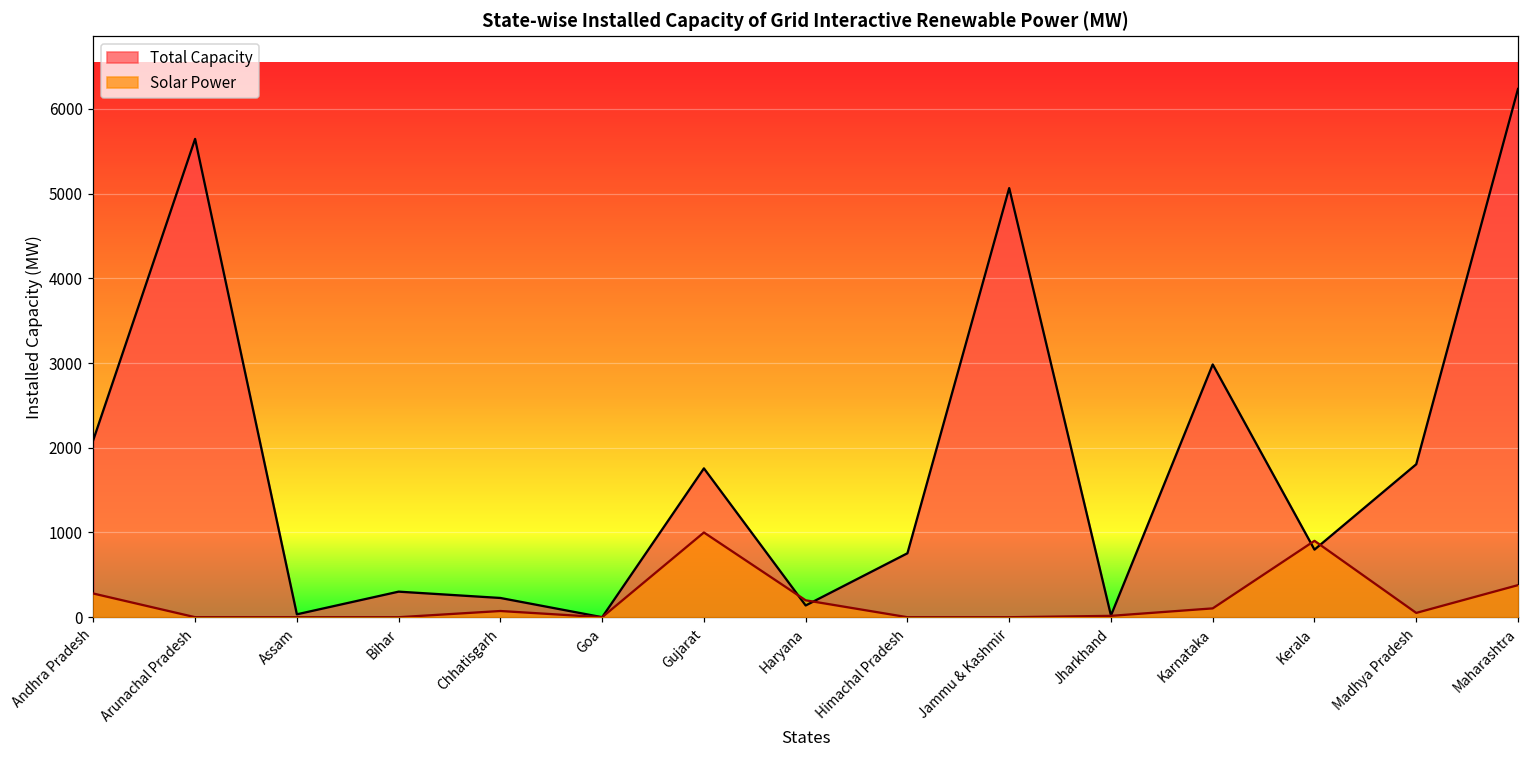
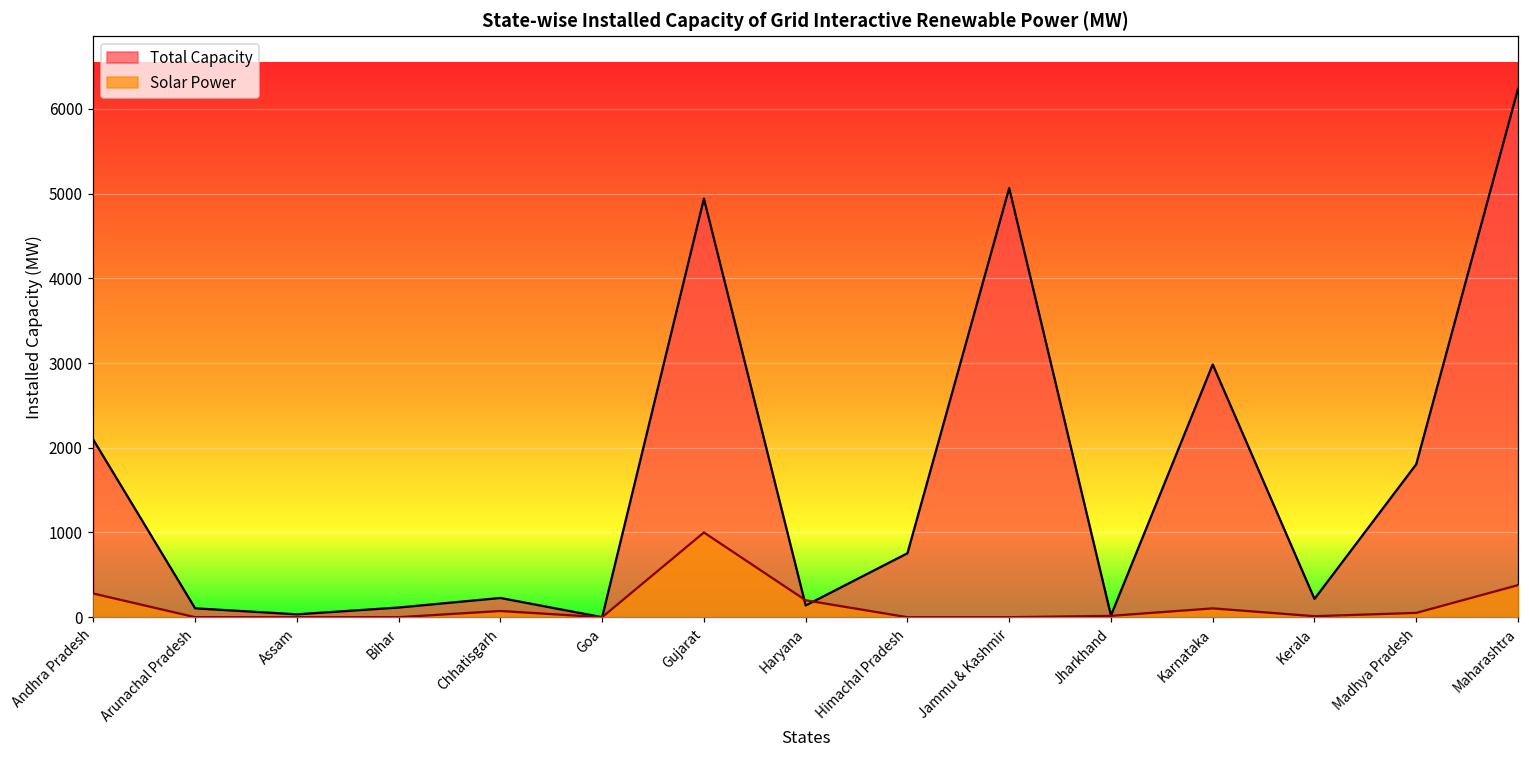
  {
    "Total Capacity": {
      "Andhra Pradesh": 2100,
-     "Arunachal Pradesh": 5600,
+     "Arunachal Pradesh": 100,
      "Assam": 0,
-     "Bihar": 300,
+     "Bihar": 100,
      "Chhatisgarh": 200,
-     "Gujarat": 1800,
+     "Gujarat": 4900,
      "Haryana": 100,
      "Himachal Pradesh": 800,
      "Jammu & Kashmir": 5100,
      "Karnataka": 3000,
-     "Kerala": 800,
+     "Kerala": 200,
      "Madhya Pradesh": 1800,
      "Maharashtra": 6200
    },
    "Solar Power": {
      "Andhra Pradesh": 300,
      "Arunachal Pradesh": 0,
      "Assam": 0,
      "Bihar": 0,
      "Chhatisgarh": 100,
      "Gujarat": 1000,
      "Haryana": 200,
      "Himachal Pradesh": 0,
      "Jammu & Kashmir": 0,
      "Karnataka": 100,
-     "Kerala": 900,
+     "Kerala": 0,
      "Madhya Pradesh": 100,
      "Maharashtra": 400
    }
  }
